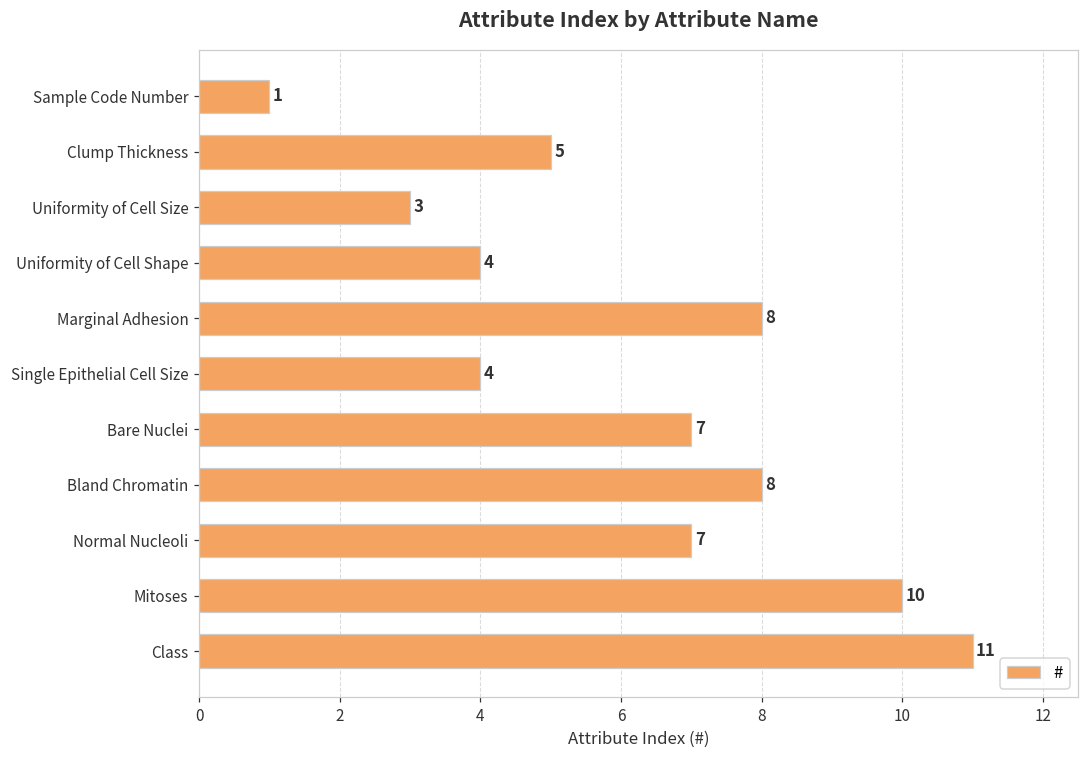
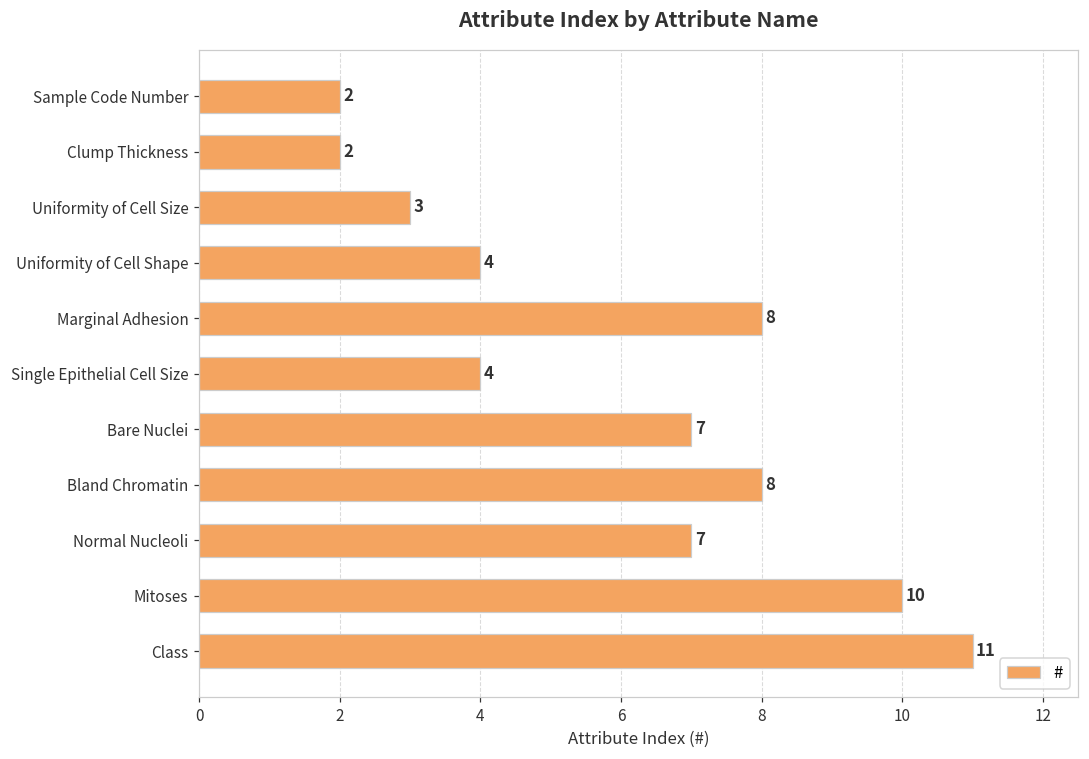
  {
-   "Sample Code Number": 1,
-   "Clump Thickness": 5,
+   "Sample Code Number": 2,
+   "Clump Thickness": 2,
    "Uniformity of Cell Size": 3,
    "Uniformity of Cell Shape": 4,
    "Marginal Adhesion": 8,
    "Single Epithelial Cell Size": 4,
    "Bare Nuclei": 7,
    "Bland Chromatin": 8,
    "Normal Nucleoli": 7,
    "Mitoses": 10,
    "Class": 11
  }
